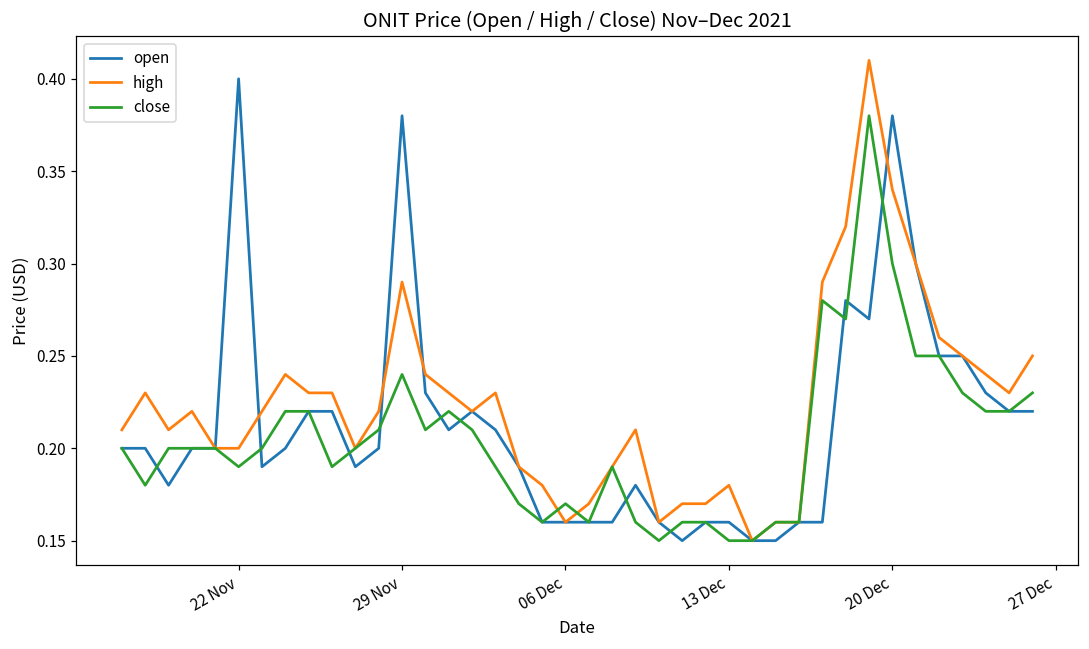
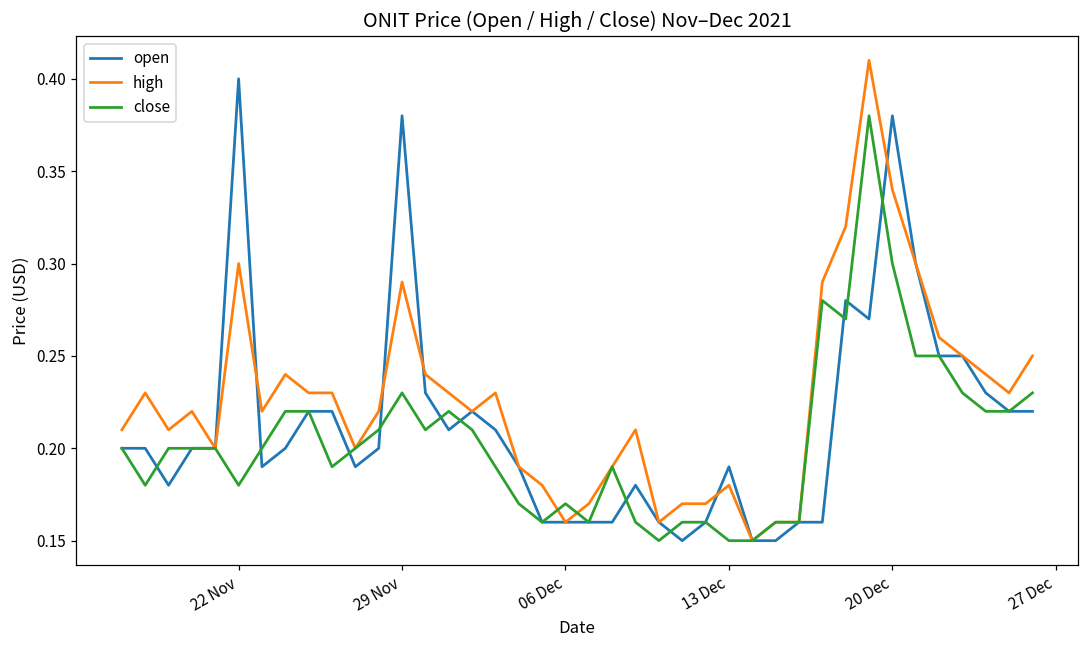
  {
    "open": {
      "22 Nov": 0.40,
      "29 Nov": 0.38,
-     "13 Dec": 0.16,
+     "13 Dec": 0.19,
      "20 Dec": 0.38
    },
    "high": {
-     "22 Nov": 0.2,
+     "22 Nov": 0.3,
      "29 Nov": 0.290,
      "13 Dec": 0.180,
      "20 Dec": 0.340
    },
    "close": {
-     "22 Nov": 0.19,
-     "29 Nov": 0.24,
+     "22 Nov": 0.18,
+     "29 Nov": 0.23,
      "06 Dec": 0.17,
      "13 Dec": 0.15,
      "20 Dec": 0.30
    }
  }
